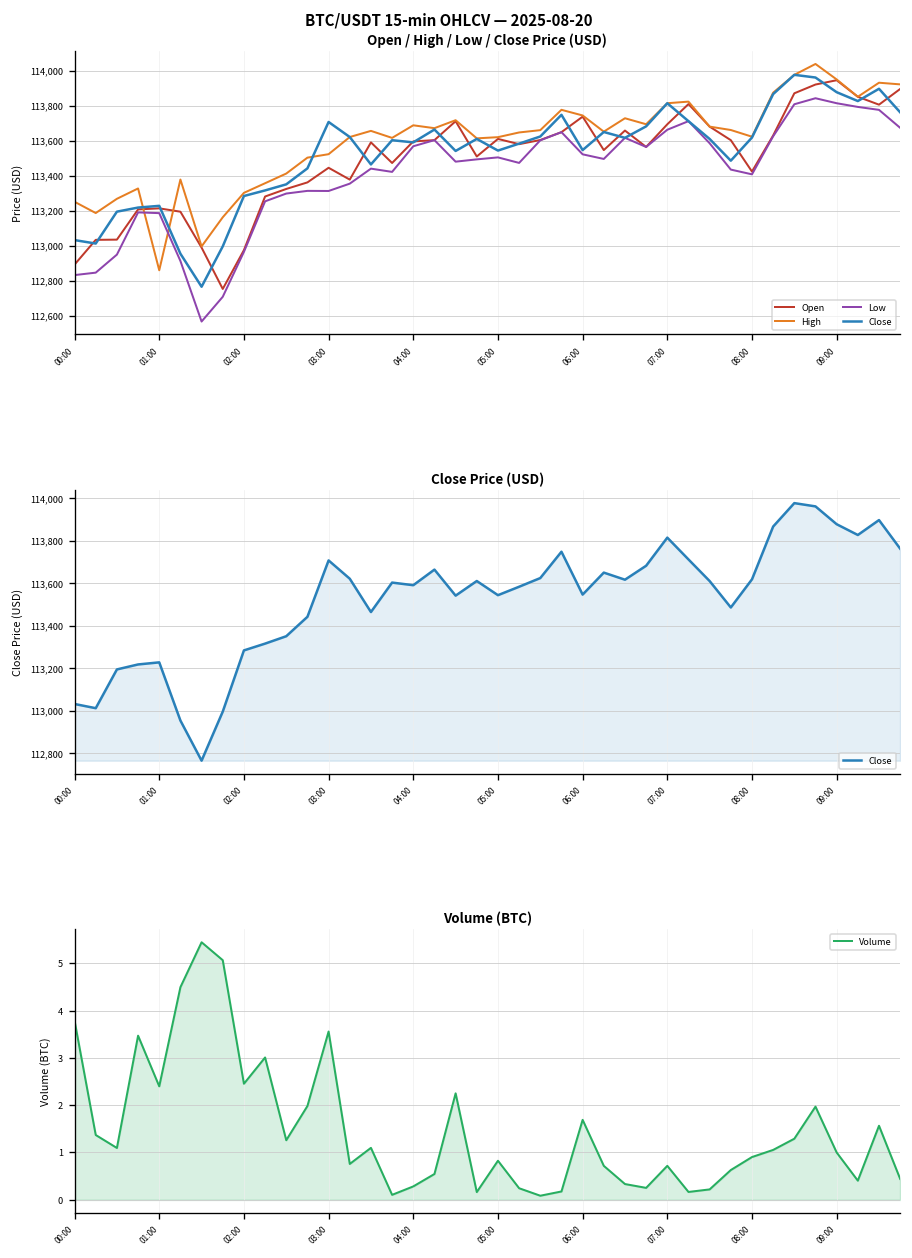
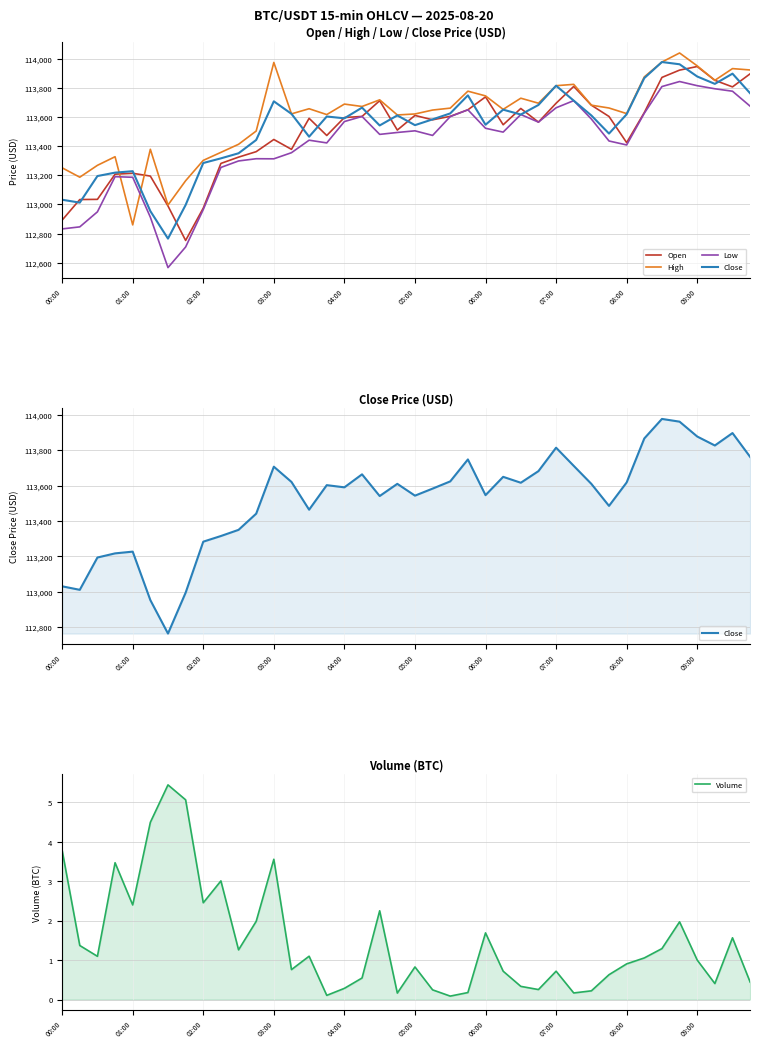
  {
    "Open / High / Low / Close Price (USD)": {
      "Open": {
        "00:00": "112,890",
        "03:00": "113,440",
        "07:00": "113,690"
      },
      "High": {
        "00:00": "113,250",
        "01:00": "112,860",
        "02:00": "113,300",
-       "03:00": "113,520",
+       "03:00": "113,970",
        "04:00": "113,690"
      },
      "Low": {
        "00:00": "112,830",
        "01:00": "113,190",
        "03:00": "113,310",
        "04:00": "113,570",
        "05:00": "113,500",
        "06:00": "113,520",
        "07:00": "113,660",
        "09:00": "113,810"
      },
      "Close": {
        "00:00": "113,030",
        "02:00": "113,280",
        "03:00": "113,710",
        "05:00": "113,540",
        "06:00": "113,550",
        "09:00": "113,880"
      }
    },
    "Close Price (USD)": {
      "00:00": "113,030",
      "01:00": "113,230",
      "02:00": "113,280",
      "03:00": "113,710",
      "04:00": "113,590",
      "05:00": "113,540",
      "06:00": "113,550",
      "07:00": "113,810",
      "08:00": "113,620",
      "09:00": "113,880"
    },
    "Volume (BTC)": {
      "00:00": "3.8",
      "01:00": "2.4",
      "02:00": "2.5",
      "03:00": "3.6",
      "04:00": "0.3",
      "05:00": "0.8",
      "06:00": "1.7",
      "07:00": "0.7",
      "08:00": "0.9",
      "09:00": "1.0"
    }
  }
